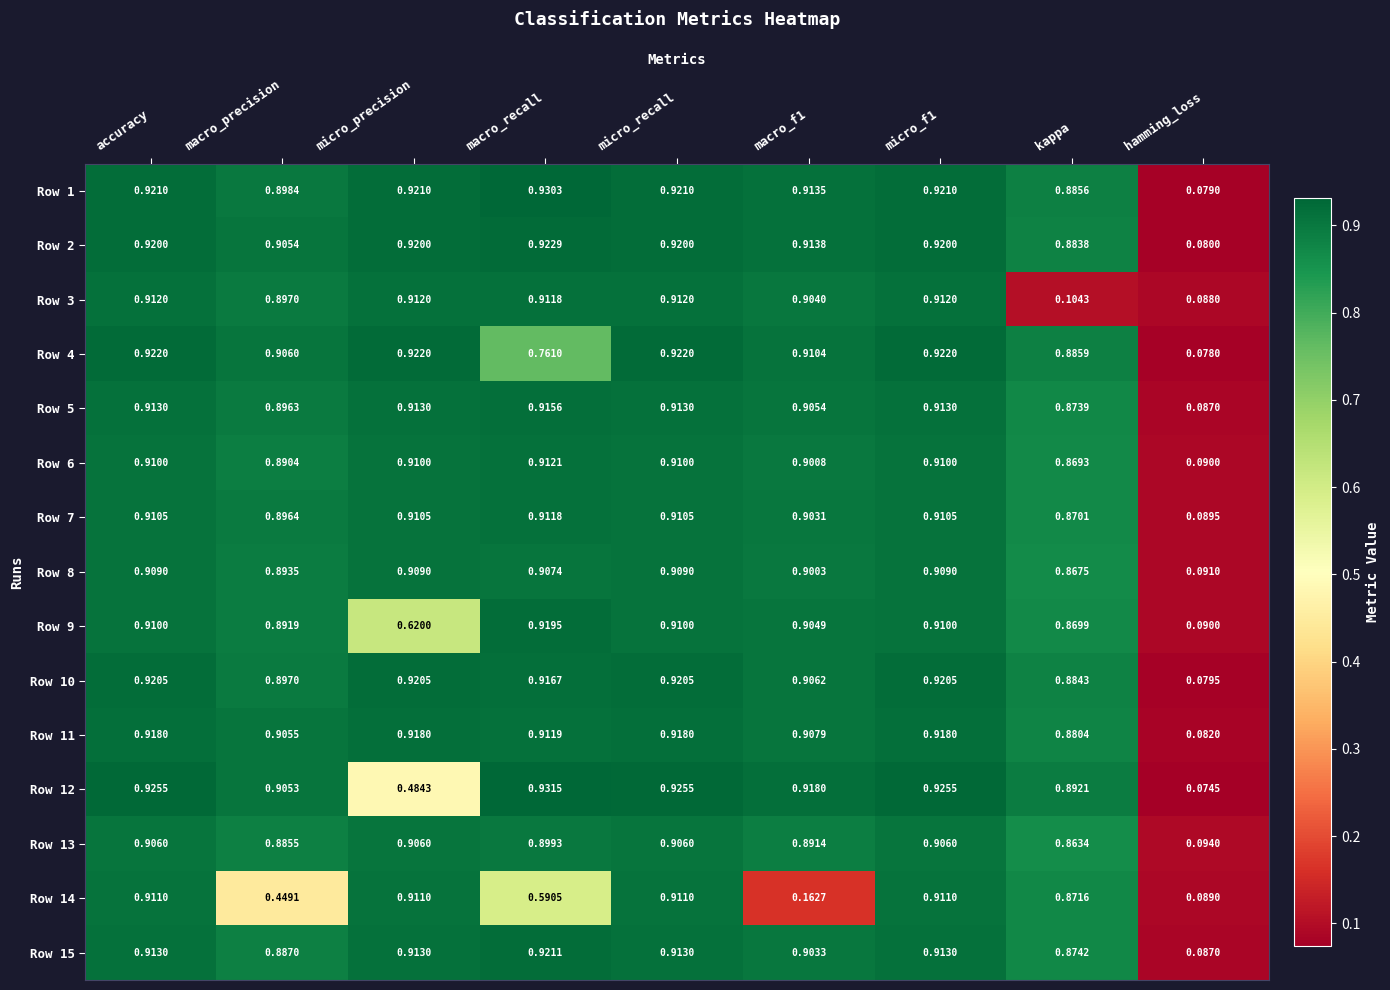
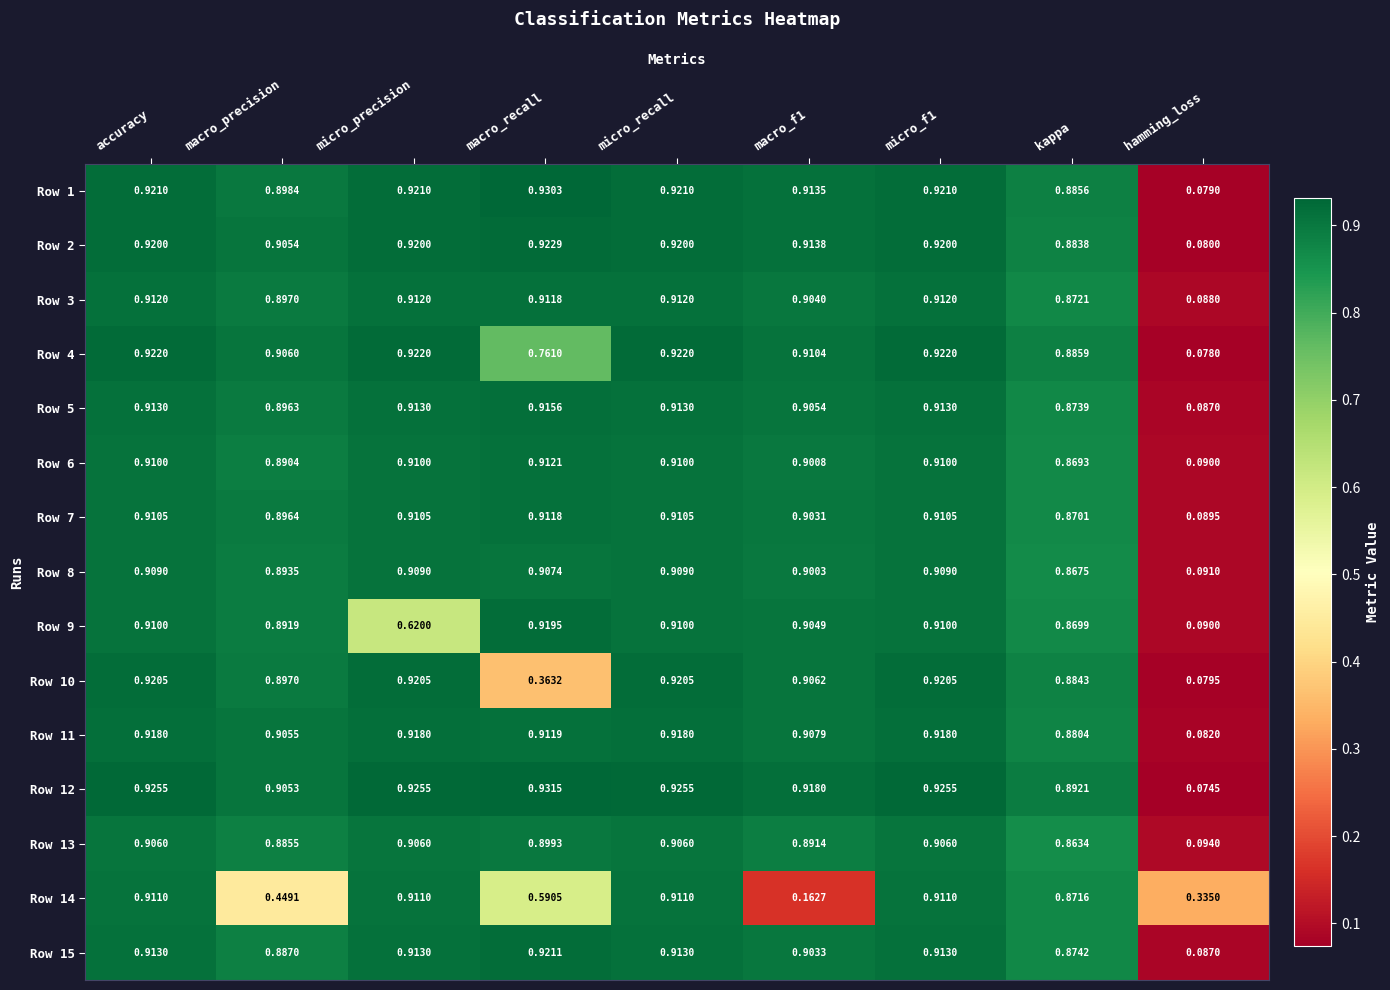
  {
    "Row 1": {
      "accuracy": 0.9210,
      "macro_precision": 0.8984,
      "micro_precision": 0.9210,
      "macro_recall": 0.9303,
      "micro_recall": 0.9210,
      "macro_f1": 0.9135,
      "micro_f1": 0.9210,
      "kappa": 0.8856,
      "hamming_loss": 0.0790
    },
    "Row 2": {
      "accuracy": 0.9200,
      "macro_precision": 0.9054,
      "micro_precision": 0.9200,
      "macro_recall": 0.9229,
      "micro_recall": 0.9200,
      "macro_f1": 0.9138,
      "micro_f1": 0.9200,
      "kappa": 0.8838,
      "hamming_loss": 0.0800
    },
    "Row 3": {
      "accuracy": 0.9120,
      "macro_precision": 0.8970,
      "micro_precision": 0.9120,
      "macro_recall": 0.9118,
      "micro_recall": 0.9120,
      "macro_f1": 0.9040,
      "micro_f1": 0.9120,
-     "kappa": 0.1043,
+     "kappa": 0.8721,
      "hamming_loss": 0.0880
    },
    "Row 4": {
      "accuracy": 0.9220,
      "macro_precision": 0.9060,
      "micro_precision": 0.9220,
      "macro_recall": 0.7610,
      "micro_recall": 0.9220,
      "macro_f1": 0.9104,
      "micro_f1": 0.9220,
      "kappa": 0.8859,
      "hamming_loss": 0.0780
    },
    "Row 5": {
      "accuracy": 0.9130,
      "macro_precision": 0.8963,
      "micro_precision": 0.9130,
      "macro_recall": 0.9156,
      "micro_recall": 0.9130,
      "macro_f1": 0.9054,
      "micro_f1": 0.9130,
      "kappa": 0.8739,
      "hamming_loss": 0.0870
    },
    "Row 6": {
      "accuracy": 0.9100,
      "macro_precision": 0.8904,
      "micro_precision": 0.9100,
      "macro_recall": 0.9121,
      "micro_recall": 0.9100,
      "macro_f1": 0.9008,
      "micro_f1": 0.9100,
      "kappa": 0.8693,
      "hamming_loss": 0.0900
    },
    "Row 7": {
      "accuracy": 0.9105,
      "macro_precision": 0.8964,
      "micro_precision": 0.9105,
      "macro_recall": 0.9118,
      "micro_recall": 0.9105,
      "macro_f1": 0.9031,
      "micro_f1": 0.9105,
      "kappa": 0.8701,
      "hamming_loss": 0.0895
    },
    "Row 8": {
      "accuracy": 0.9090,
      "macro_precision": 0.8935,
      "micro_precision": 0.9090,
      "macro_recall": 0.9074,
      "micro_recall": 0.9090,
      "macro_f1": 0.9003,
      "micro_f1": 0.9090,
      "kappa": 0.8675,
      "hamming_loss": 0.0910
    },
    "Row 9": {
      "accuracy": 0.9100,
      "macro_precision": 0.8919,
      "micro_precision": 0.6200,
      "macro_recall": 0.9195,
      "micro_recall": 0.9100,
      "macro_f1": 0.9049,
      "micro_f1": 0.9100,
      "kappa": 0.8699,
      "hamming_loss": 0.0900
    },
    "Row 10": {
      "accuracy": 0.9205,
      "macro_precision": 0.8970,
      "micro_precision": 0.9205,
-     "macro_recall": 0.9167,
+     "macro_recall": 0.3632,
      "micro_recall": 0.9205,
      "macro_f1": 0.9062,
      "micro_f1": 0.9205,
      "kappa": 0.8843,
      "hamming_loss": 0.0795
    },
    "Row 11": {
      "accuracy": 0.9180,
      "macro_precision": 0.9055,
      "micro_precision": 0.9180,
      "macro_recall": 0.9119,
      "micro_recall": 0.9180,
      "macro_f1": 0.9079,
      "micro_f1": 0.9180,
      "kappa": 0.8804,
      "hamming_loss": 0.0820
    },
    "Row 12": {
      "accuracy": 0.9255,
      "macro_precision": 0.9053,
-     "micro_precision": 0.4843,
+     "micro_precision": 0.9255,
      "macro_recall": 0.9315,
      "micro_recall": 0.9255,
      "macro_f1": 0.9180,
      "micro_f1": 0.9255,
      "kappa": 0.8921,
      "hamming_loss": 0.0745
    },
    "Row 13": {
      "accuracy": 0.9060,
      "macro_precision": 0.8855,
      "micro_precision": 0.9060,
      "macro_recall": 0.8993,
      "micro_recall": 0.9060,
      "macro_f1": 0.8914,
      "micro_f1": 0.9060,
      "kappa": 0.8634,
      "hamming_loss": 0.0940
    },
    "Row 14": {
      "accuracy": 0.9110,
      "macro_precision": 0.4491,
      "micro_precision": 0.9110,
      "macro_recall": 0.5905,
      "micro_recall": 0.9110,
      "macro_f1": 0.1627,
      "micro_f1": 0.9110,
      "kappa": 0.8716,
-     "hamming_loss": 0.0890
+     "hamming_loss": 0.3350
    },
    "Row 15": {
      "accuracy": 0.9130,
      "macro_precision": 0.8870,
      "micro_precision": 0.9130,
      "macro_recall": 0.9211,
      "micro_recall": 0.9130,
      "macro_f1": 0.9033,
      "micro_f1": 0.9130,
      "kappa": 0.8742,
      "hamming_loss": 0.0870
    }
  }
